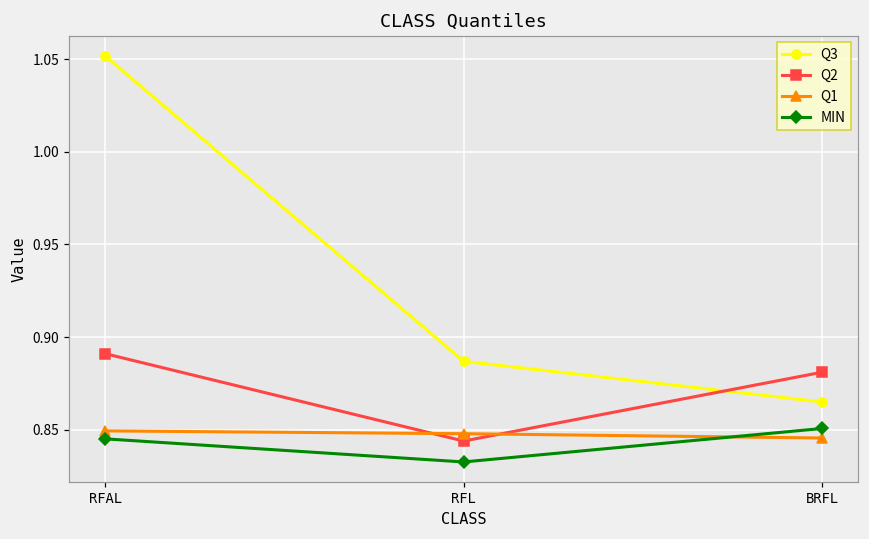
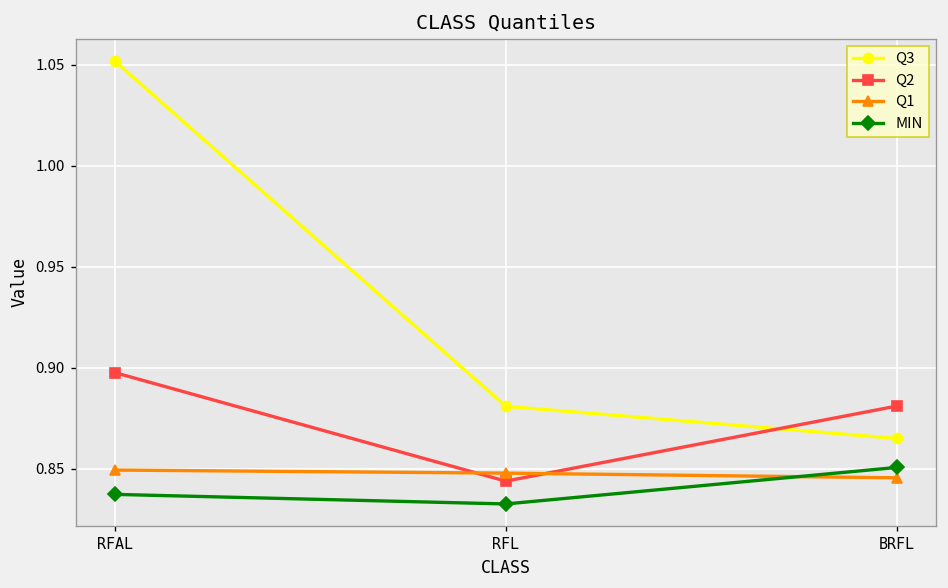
  {
    "Q3": {
      "RFAL": 1.052,
-     "RFL": 0.887,
+     "RFL": 0.881,
      "BRFL": 0.865
    },
    "Q2": {
-     "RFAL": 0.891,
+     "RFAL": 0.898,
      "RFL": 0.844,
      "BRFL": 0.881
    },
    "Q1": {
      "RFAL": 0.849,
      "RFL": 0.848,
      "BRFL": 0.845
    },
    "MIN": {
-     "RFAL": 0.845,
+     "RFAL": 0.837,
      "RFL": 0.832,
      "BRFL": 0.851
    }
  }
